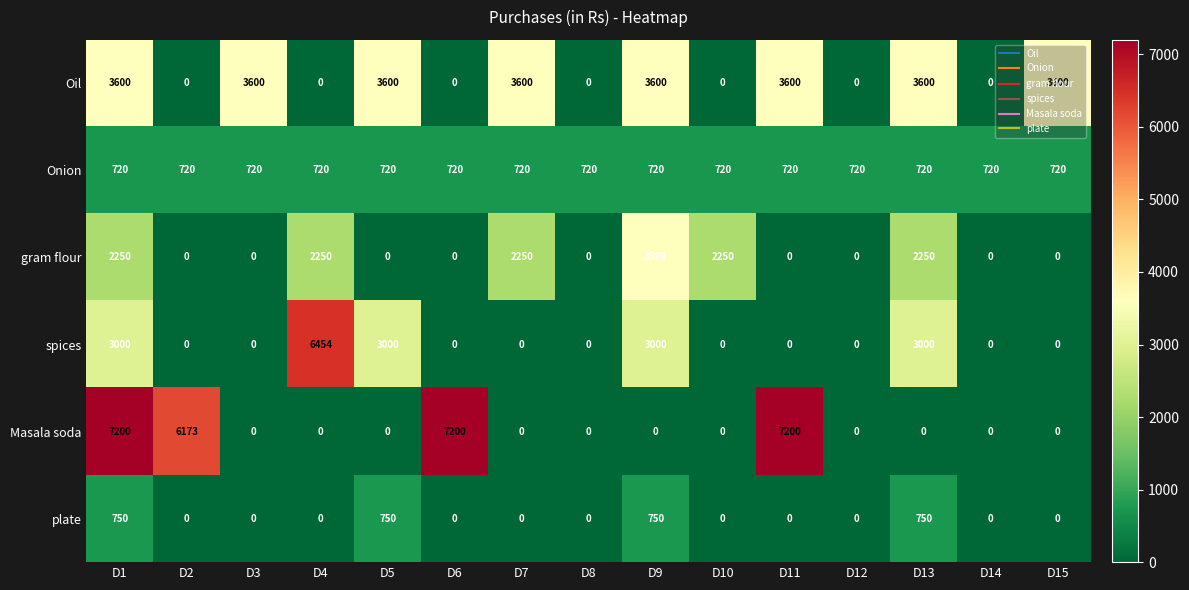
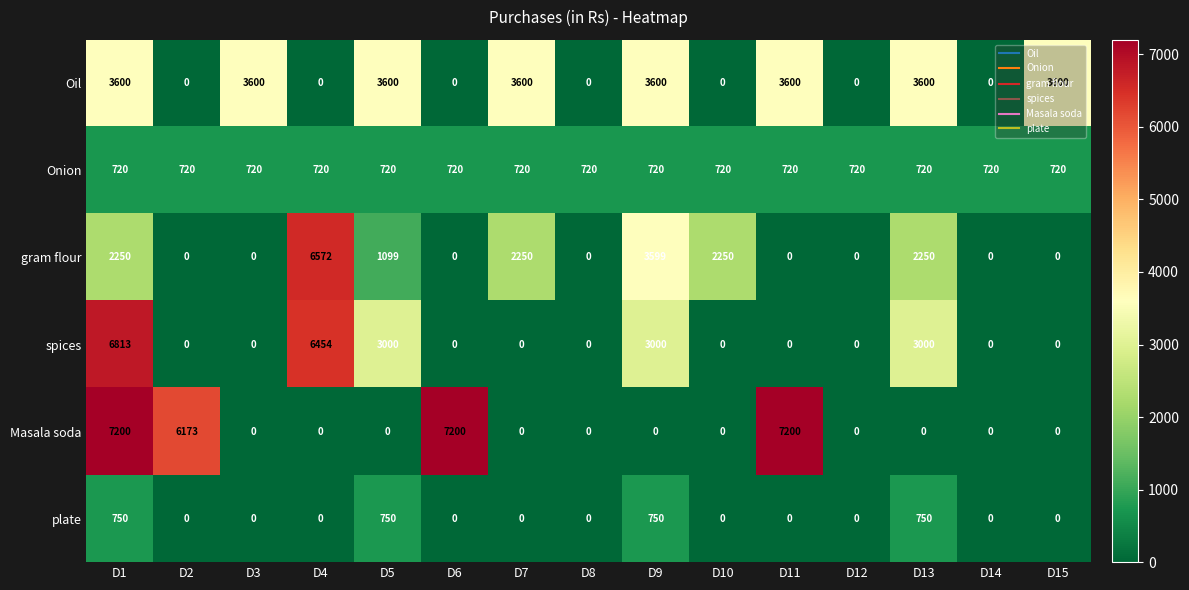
  {
    "Oil": {
      "D1": 3600,
      "D2": 0,
      "D3": 3600,
      "D4": 0,
      "D5": 3600,
      "D6": 0,
      "D7": 3600,
      "D8": 0,
      "D9": 3600,
      "D10": 0,
      "D11": 3600,
      "D12": 0,
      "D13": 3600,
      "D14": 0
    },
    "Onion": {
      "D1": 720,
      "D2": 720,
      "D3": 720,
      "D4": 720,
      "D5": 720,
      "D6": 720,
      "D7": 720,
      "D8": 720,
      "D9": 720,
      "D10": 720,
      "D11": 720,
      "D12": 720,
      "D13": 720,
      "D14": 720,
      "D15": 720
    },
    "gram flour": {
      "D1": 2250,
      "D2": 0,
      "D3": 0,
-     "D4": 2250,
-     "D5": 0,
+     "D4": 6572,
+     "D5": 1099,
      "D6": 0,
      "D7": 2250,
      "D8": 0,
      "D9": 3599,
      "D10": 2250,
      "D11": 0,
      "D12": 0,
      "D13": 2250,
      "D14": 0,
      "D15": 0
    },
    "spices": {
-     "D1": 3000,
+     "D1": 6813,
      "D2": 0,
      "D3": 0,
      "D4": 6454,
      "D5": 3000,
      "D6": 0,
      "D7": 0,
      "D8": 0,
      "D9": 3000,
      "D10": 0,
      "D11": 0,
      "D12": 0,
      "D13": 3000,
      "D14": 0,
      "D15": 0
    },
    "Masala soda": {
      "D1": 7200,
      "D2": 6173,
      "D3": 0,
      "D4": 0,
      "D5": 0,
      "D6": 7200,
      "D7": 0,
      "D8": 0,
      "D9": 0,
      "D10": 0,
      "D11": 7200,
      "D12": 0,
      "D13": 0,
      "D14": 0,
      "D15": 0
    },
    "plate": {
      "D1": 750,
      "D2": 0,
      "D3": 0,
      "D4": 0,
      "D5": 750,
      "D6": 0,
      "D7": 0,
      "D8": 0,
      "D9": 750,
      "D10": 0,
      "D11": 0,
      "D12": 0,
      "D13": 750,
      "D14": 0,
      "D15": 0
    }
  }
